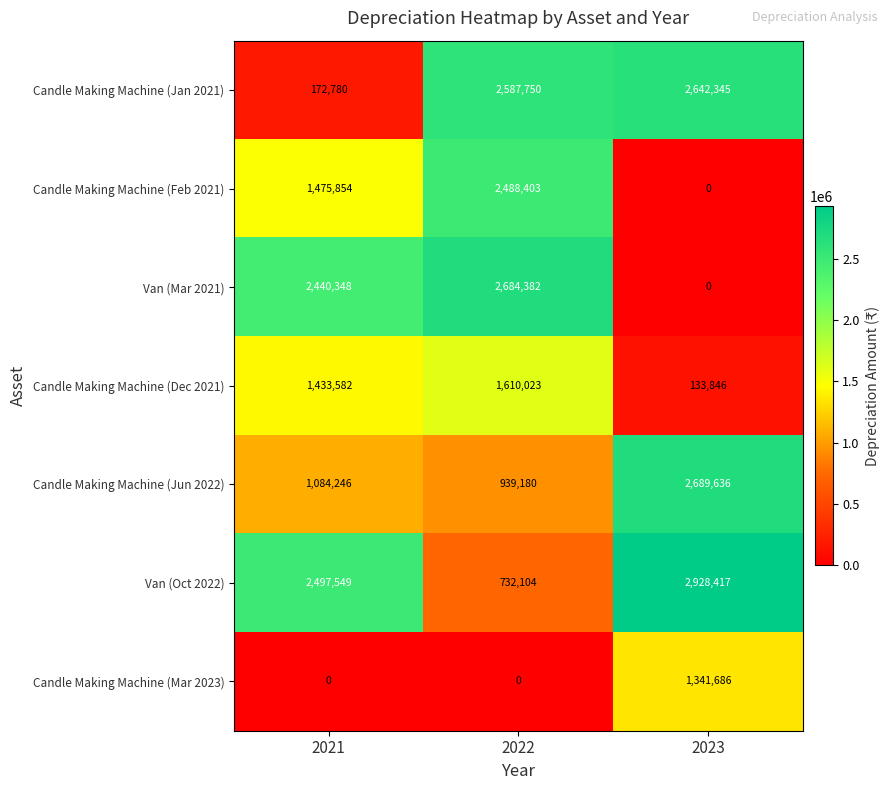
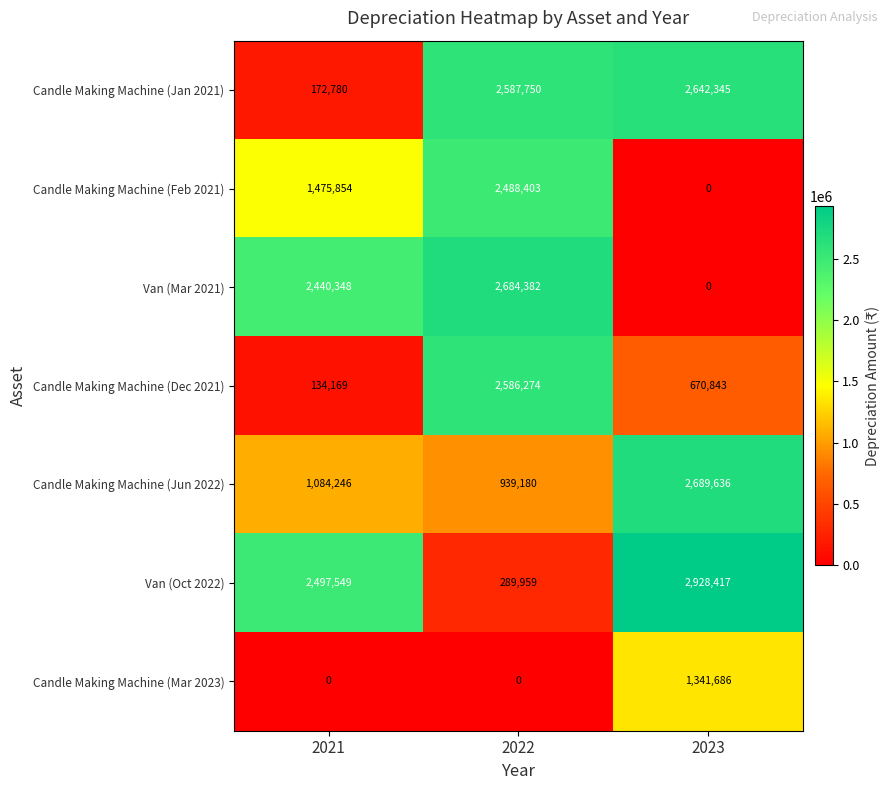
  {
    "Candle Making Machine (Jan 2021)": {
      "2021": "172,780",
      "2022": "2,587,750",
      "2023": "2,642,345"
    },
    "Candle Making Machine (Feb 2021)": {
      "2021": "1,475,854",
      "2022": "2,488,403",
      "2023": "0"
    },
    "Van (Mar 2021)": {
      "2021": "2,440,348",
      "2022": "2,684,382",
      "2023": "0"
    },
    "Candle Making Machine (Dec 2021)": {
-     "2021": "1,433,582",
-     "2022": "1,610,023",
-     "2023": "133,846"
+     "2021": "134,169",
+     "2022": "2,586,274",
+     "2023": "670,843"
    },
    "Candle Making Machine (Jun 2022)": {
      "2021": "1,084,246",
      "2022": "939,180",
      "2023": "2,689,636"
    },
    "Van (Oct 2022)": {
      "2021": "2,497,549",
-     "2022": "732,104",
+     "2022": "289,959",
      "2023": "2,928,417"
    },
    "Candle Making Machine (Mar 2023)": {
      "2021": "0",
      "2022": "0",
      "2023": "1,341,686"
    }
  }
